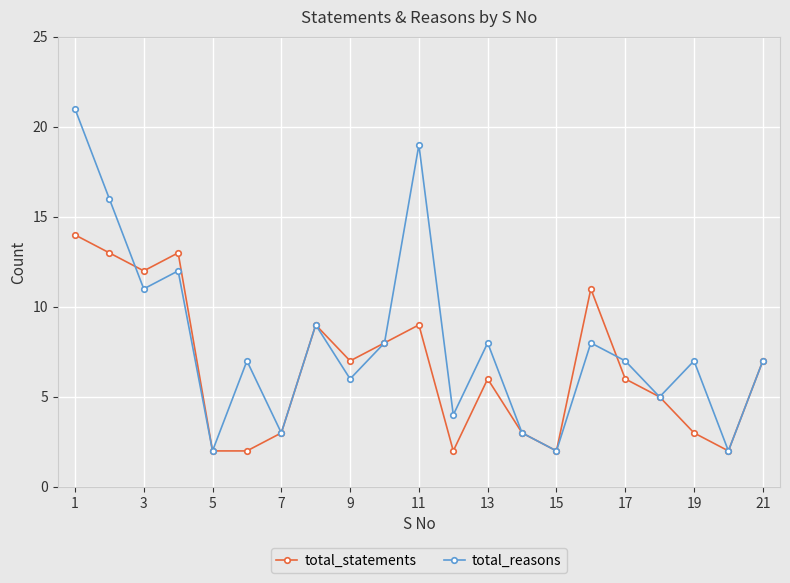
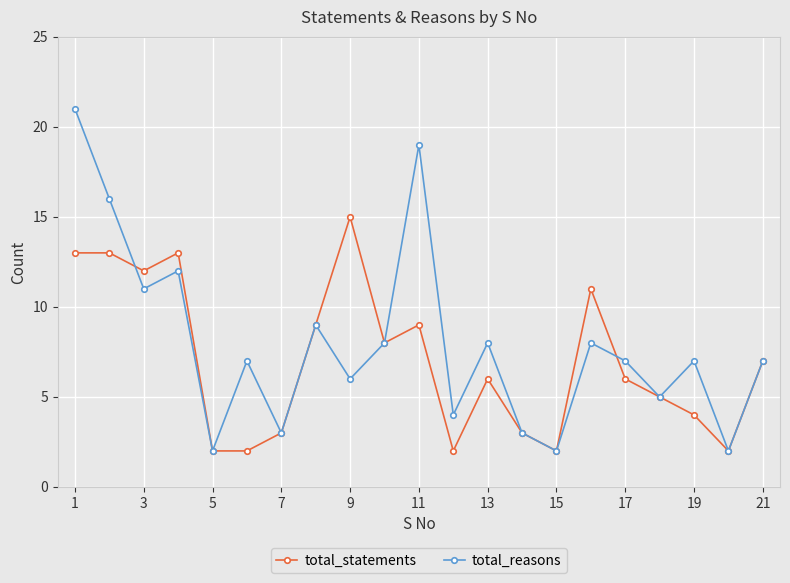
  {
    "total_statements": {
-     "1": 14,
+     "1": 13,
      "3": 12,
-     "9": 7,
+     "9": 15,
      "11": 9,
      "13": 6,
      "17": 6,
-     "19": 3
+     "19": 4
    },
    "total_reasons": {
      "1": 21,
      "3": 11,
      "9": 6,
      "11": 19,
      "13": 8,
      "17": 7,
      "19": 7
    }
  }
